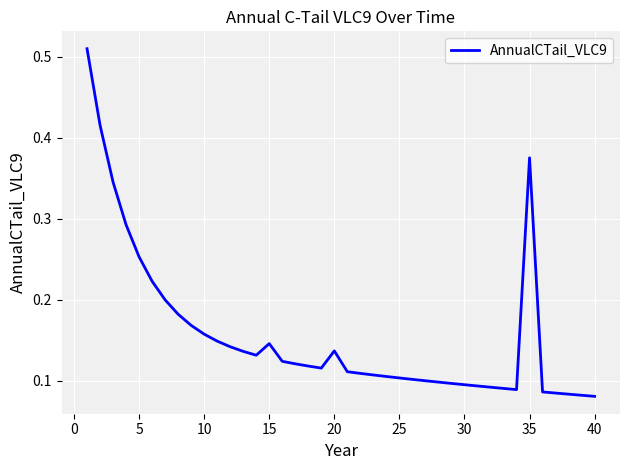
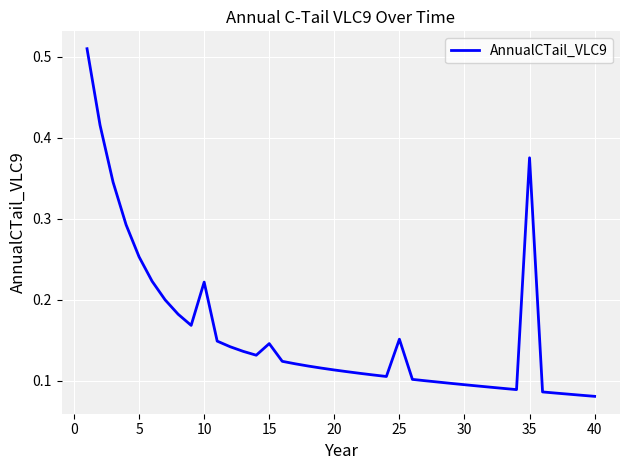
  {
    "5": 0.25,
-   "10": 0.16,
+   "10": 0.22,
    "15": 0.15,
-   "20": 0.14,
-   "25": 0.10,
+   "20": 0.11,
+   "25": 0.15,
    "30": 0.10,
    "35": 0.38,
    "40": 0.08
  }
